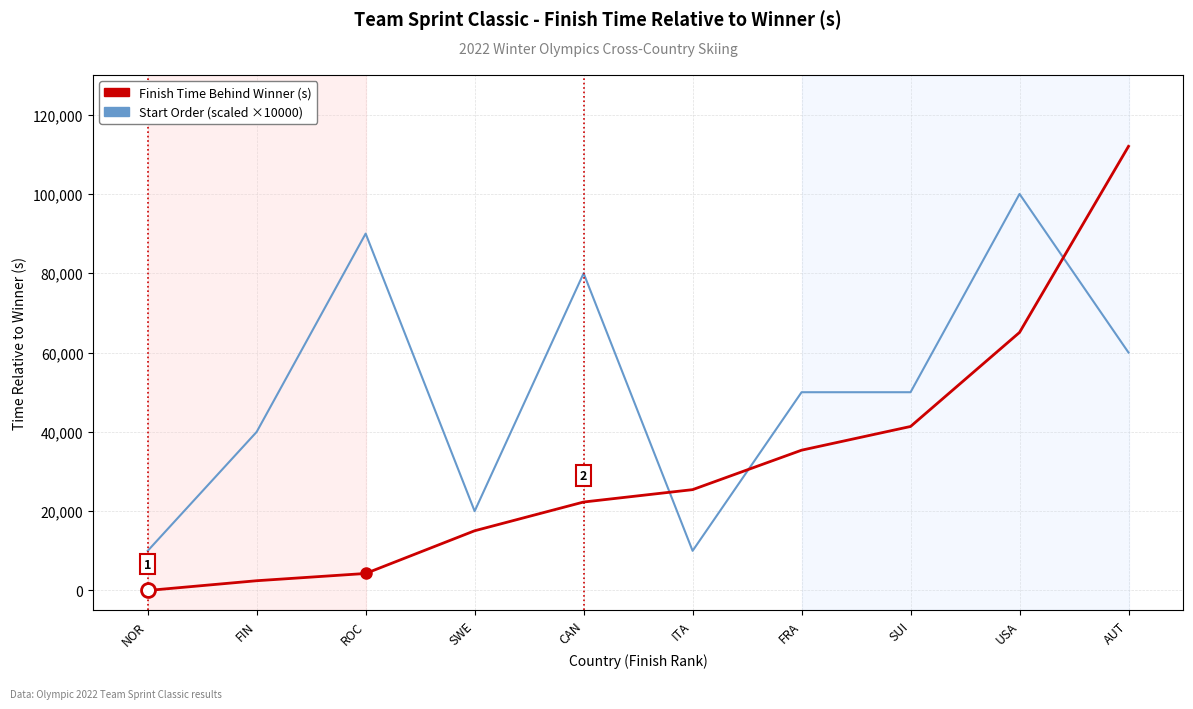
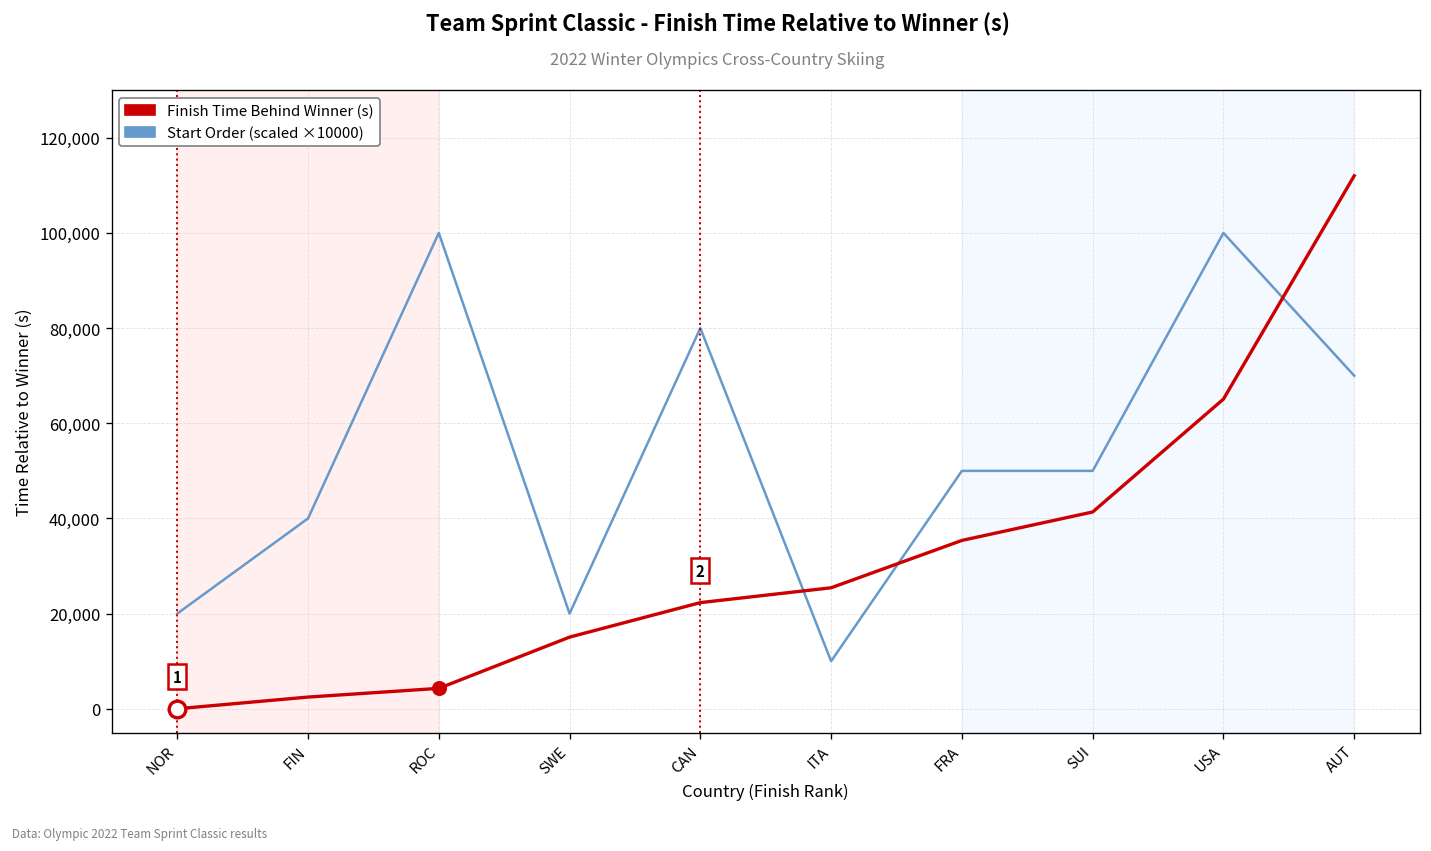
  {
    "Start Order (scaled ×10000)": {
-     "NOR": "10,000",
+     "NOR": "20,000",
      "FIN": "40,000",
-     "ROC": "90,000",
+     "ROC": "100,000",
      "SWE": "20,000",
      "CAN": "80,000",
      "ITA": "10,000",
      "FRA": "50,000",
      "SUI": "50,000",
      "USA": "100,000",
-     "AUT": "60,000"
+     "AUT": "70,000"
    }
  }
